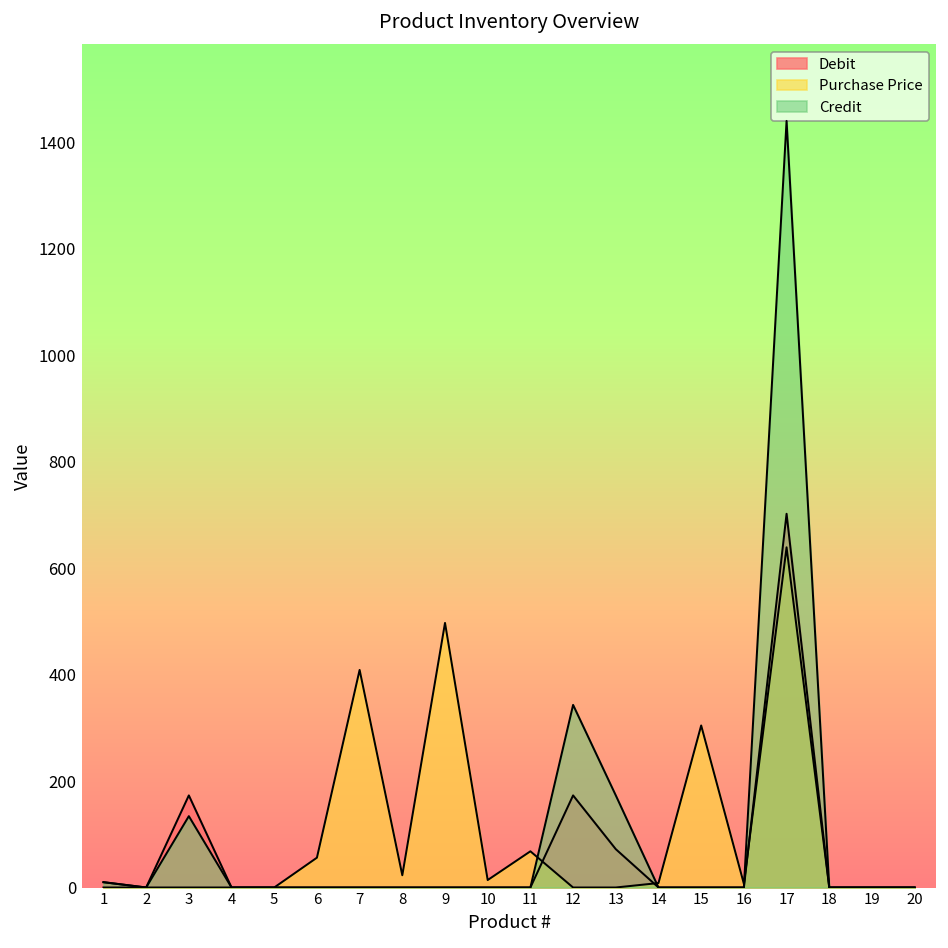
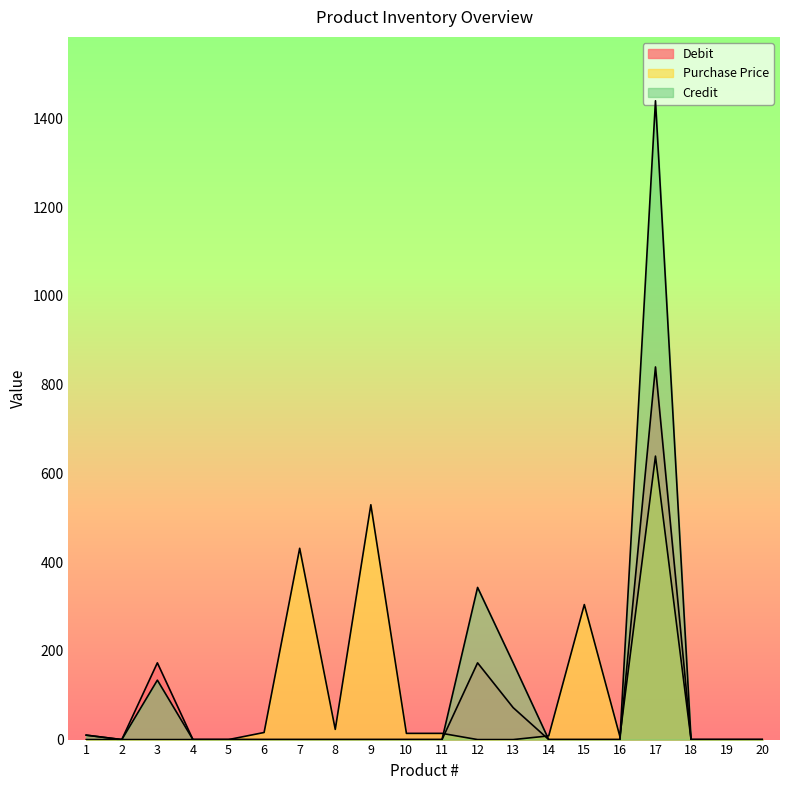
  {
    "Debit": {
      "3": 170,
      "12": 170,
      "13": 70,
-     "17": 700
+     "17": 840
    },
    "Purchase Price": {
      "1": 0,
      "3": 0,
-     "6": 60,
-     "7": 410,
+     "6": 20,
+     "7": 430,
      "8": 20,
-     "9": 500,
+     "9": 530,
      "10": 10,
-     "11": 70,
+     "11": 10,
      "12": 0,
      "13": 0,
      "14": 10,
      "15": 300,
      "16": 10,
      "17": 640
    },
    "Credit": {
      "3": 130,
      "12": 340,
      "13": 170
    }
  }
